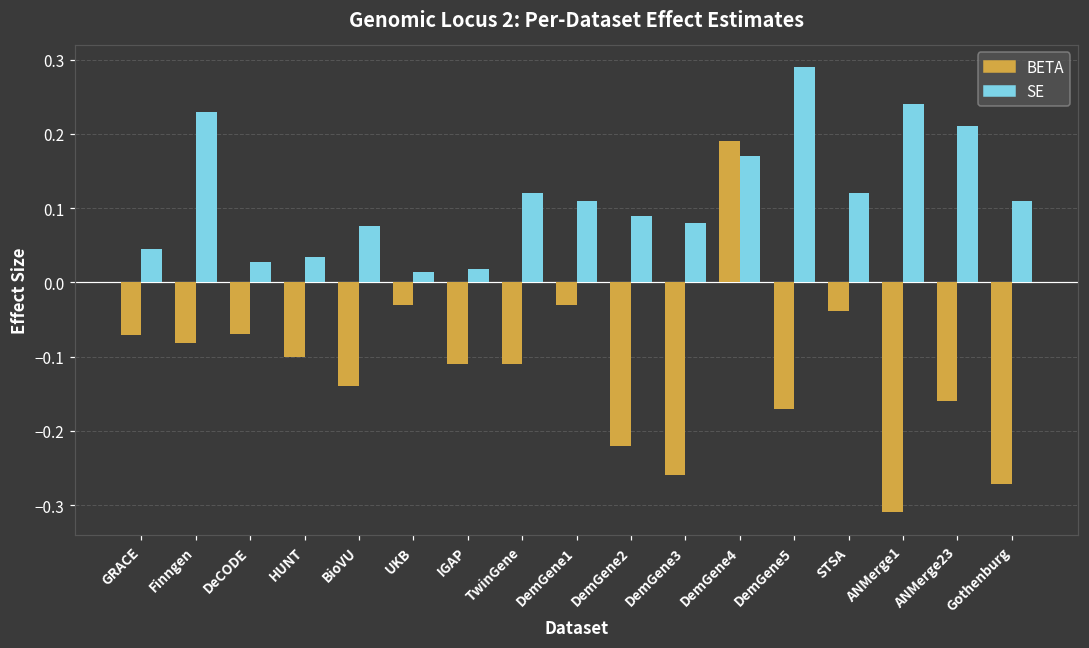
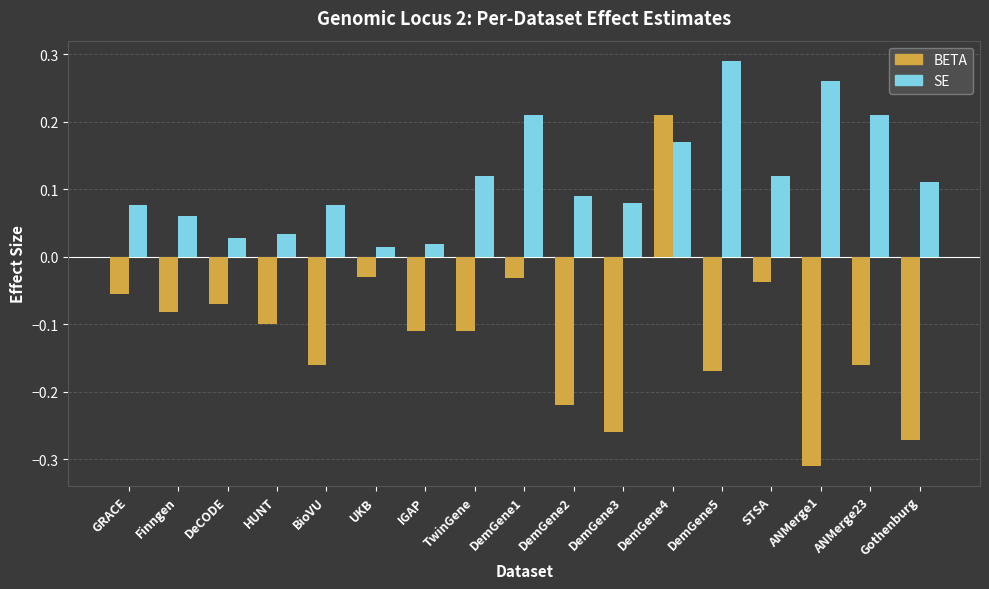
  {
    "BETA": {
-     "GRACE": -0.07,
+     "GRACE": -0.06,
      "Finngen": -0.08,
      "DeCODE": -0.07,
      "HUNT": -0.10,
-     "BioVU": -0.14,
+     "BioVU": -0.16,
      "UKB": -0.03,
      "IGAP": -0.11,
      "TwinGene": -0.11,
      "DemGene1": -0.03,
      "DemGene2": -0.22,
      "DemGene3": -0.26,
-     "DemGene4": 0.19,
+     "DemGene4": 0.21,
      "DemGene5": -0.17,
      "STSA": -0.04,
      "ANMerge1": -0.31,
      "ANMerge23": -0.16,
      "Gothenburg": -0.27
    },
    "SE": {
-     "GRACE": 0.05,
-     "Finngen": 0.23,
+     "GRACE": 0.08,
+     "Finngen": 0.06,
      "DeCODE": 0.03,
      "HUNT": 0.03,
      "BioVU": 0.08,
      "UKB": 0.01,
      "IGAP": 0.02,
      "TwinGene": 0.12,
-     "DemGene1": 0.11,
+     "DemGene1": 0.21,
      "DemGene2": 0.09,
      "DemGene3": 0.08,
      "DemGene4": 0.17,
      "DemGene5": 0.29,
      "STSA": 0.12,
-     "ANMerge1": 0.24,
+     "ANMerge1": 0.26,
      "ANMerge23": 0.21,
      "Gothenburg": 0.11
    }
  }
